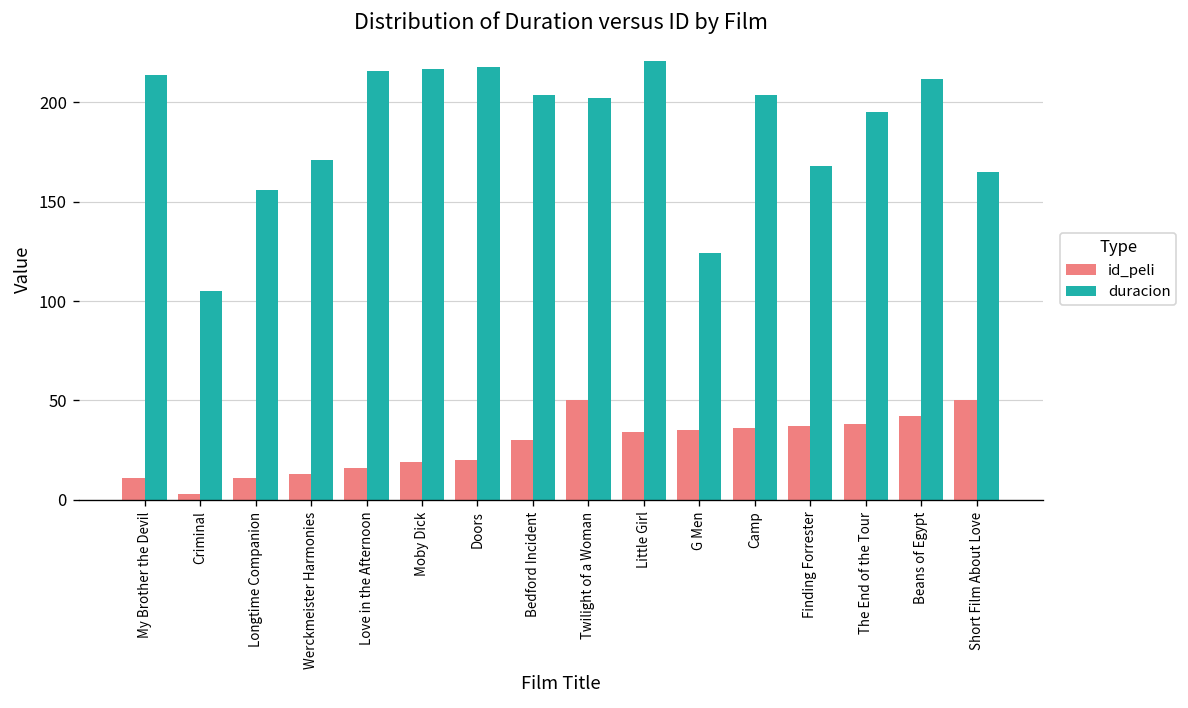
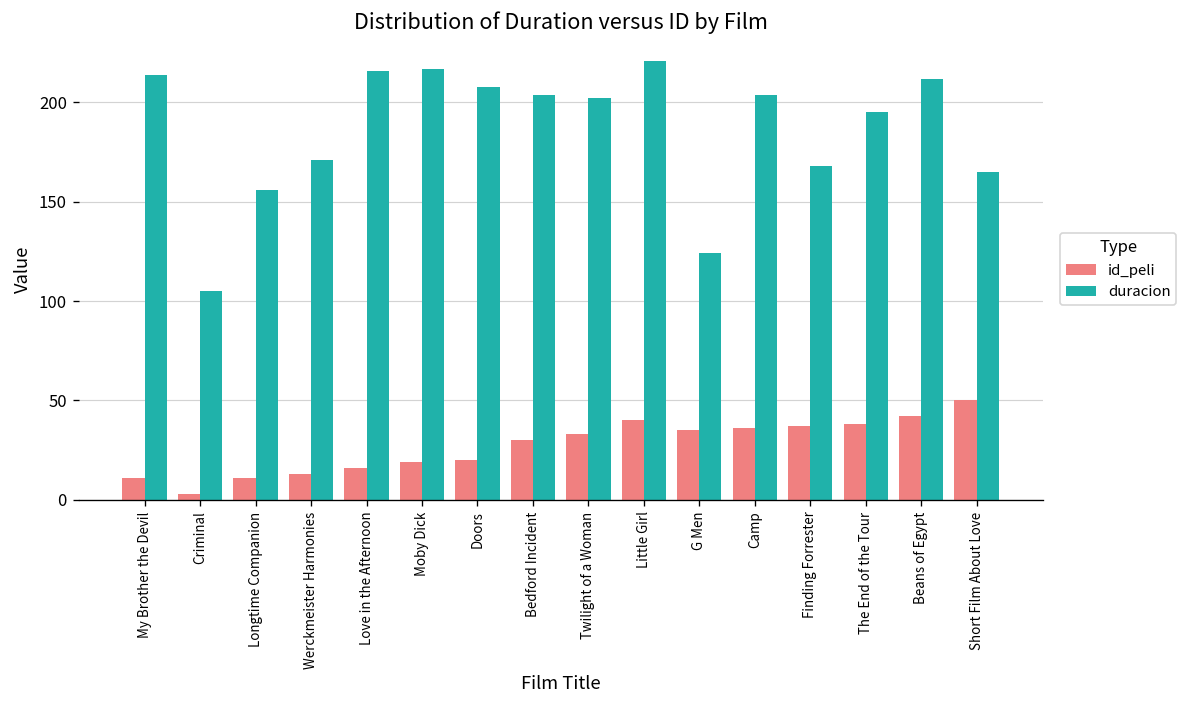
  {
    "id_peli": {
      "My Brother the Devil": 11,
      "Criminal": 3,
      "Longtime Companion": 11,
      "Werckmeister Harmonies": 13,
      "Love in the Afternoon": 16,
      "Moby Dick": 19,
      "Doors": 20,
      "Bedford Incident": 30,
-     "Twilight of a Woman": 50,
-     "Little Girl": 34,
+     "Twilight of a Woman": 33,
+     "Little Girl": 40,
      "G Men": 35,
      "Camp": 36,
      "Finding Forrester": 37,
      "The End of the Tour": 38,
      "Beans of Egypt": 42,
      "Short Film About Love": 50
    },
    "duracion": {
      "My Brother the Devil": 214,
      "Criminal": 105,
      "Longtime Companion": 156,
      "Werckmeister Harmonies": 171,
      "Love in the Afternoon": 216,
      "Moby Dick": 217,
-     "Doors": 218,
+     "Doors": 208,
      "Bedford Incident": 204,
      "Twilight of a Woman": 202,
      "Little Girl": 221,
      "G Men": 124,
      "Camp": 204,
      "Finding Forrester": 168,
      "The End of the Tour": 195,
      "Beans of Egypt": 212,
      "Short Film About Love": 165
    }
  }
